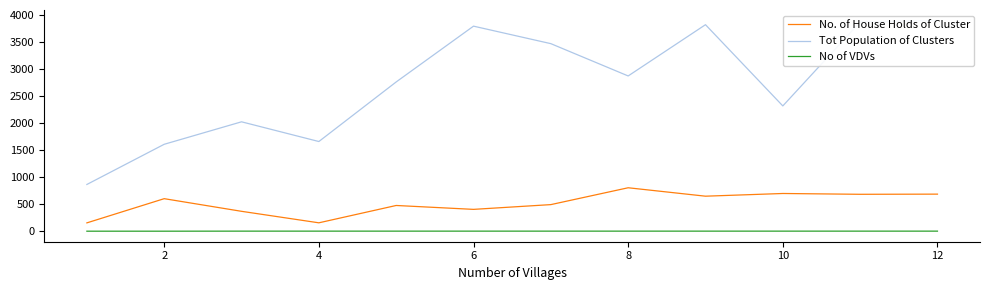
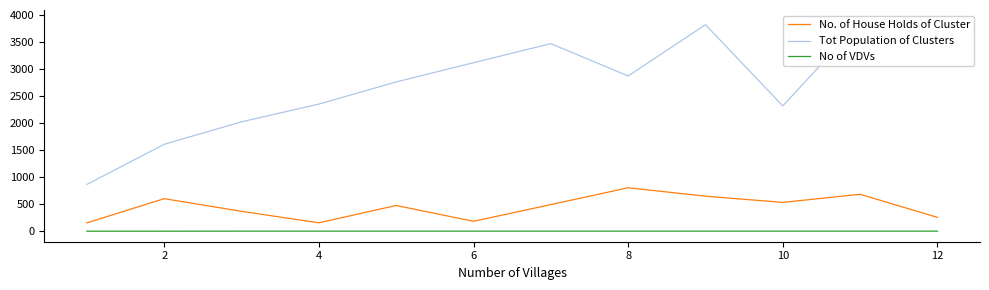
  {
    "No. of House Holds of Cluster": {
      "2": 600,
      "4": 200,
-     "6": 400,
+     "6": 200,
      "8": 800,
-     "10": 700,
-     "12": 700
+     "10": 500,
+     "12": 300
    },
    "Tot Population of Clusters": {
      "2": 1600,
-     "4": 1700,
-     "6": 3800,
+     "4": 2400,
+     "6": 3100,
      "8": 2900,
      "10": 2300
    },
    "No of VDVs": {
      "2": 0,
      "4": 0,
      "6": 0,
      "8": 0,
      "10": 0,
      "12": 0
    }
  }
